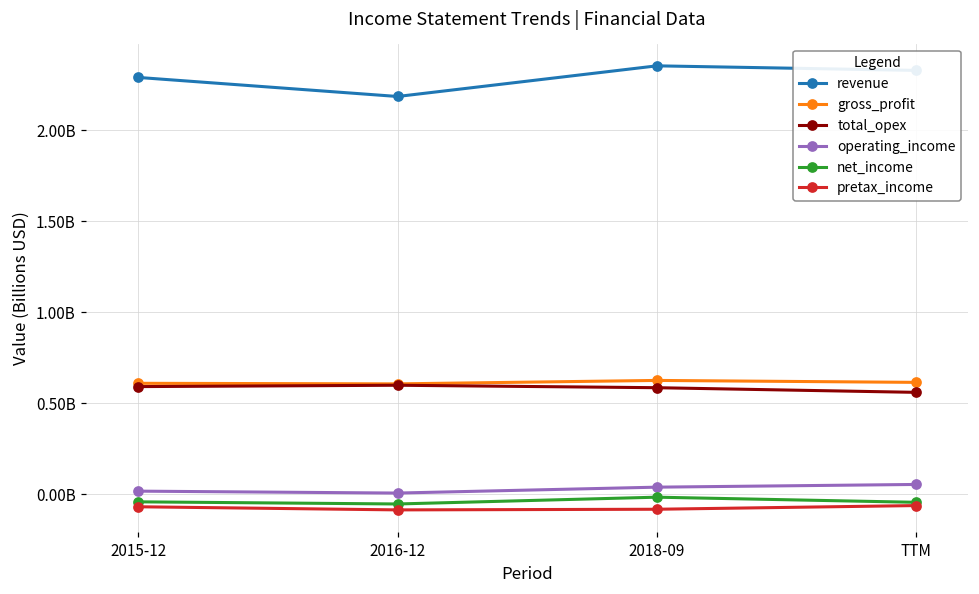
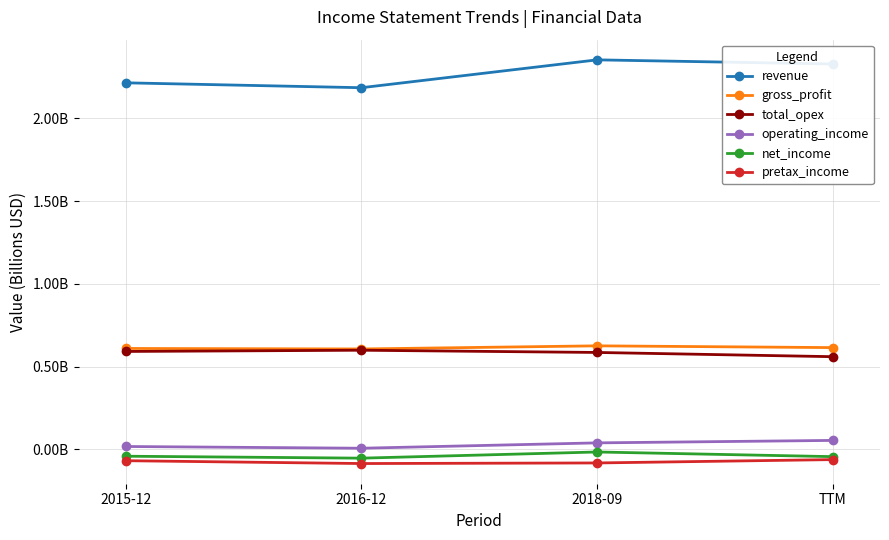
  {
    "revenue": {
-     "2015-12": 2290000000,
+     "2015-12": 2210000000,
      "2016-12": 2190000000,
      "2018-09": 2350000000
    },
    "gross_profit": {
      "2015-12": 610000000,
      "2018-09": 630000000,
      "TTM": 620000000
    },
    "total_opex": {
      "2015-12": 590000000,
      "2018-09": 590000000,
      "TTM": 560000000
    },
    "operating_income": {
      "2015-12": 20000000,
      "2016-12": 10000000,
      "2018-09": 40000000,
      "TTM": 50000000
    },
    "net_income": {
      "2015-12": -40000000,
      "2016-12": -50000000,
      "2018-09": -20000000,
      "TTM": -40000000
    },
    "pretax_income": {
      "2015-12": -70000000,
      "2016-12": -80000000,
      "2018-09": -80000000,
      "TTM": -60000000
    }
  }
